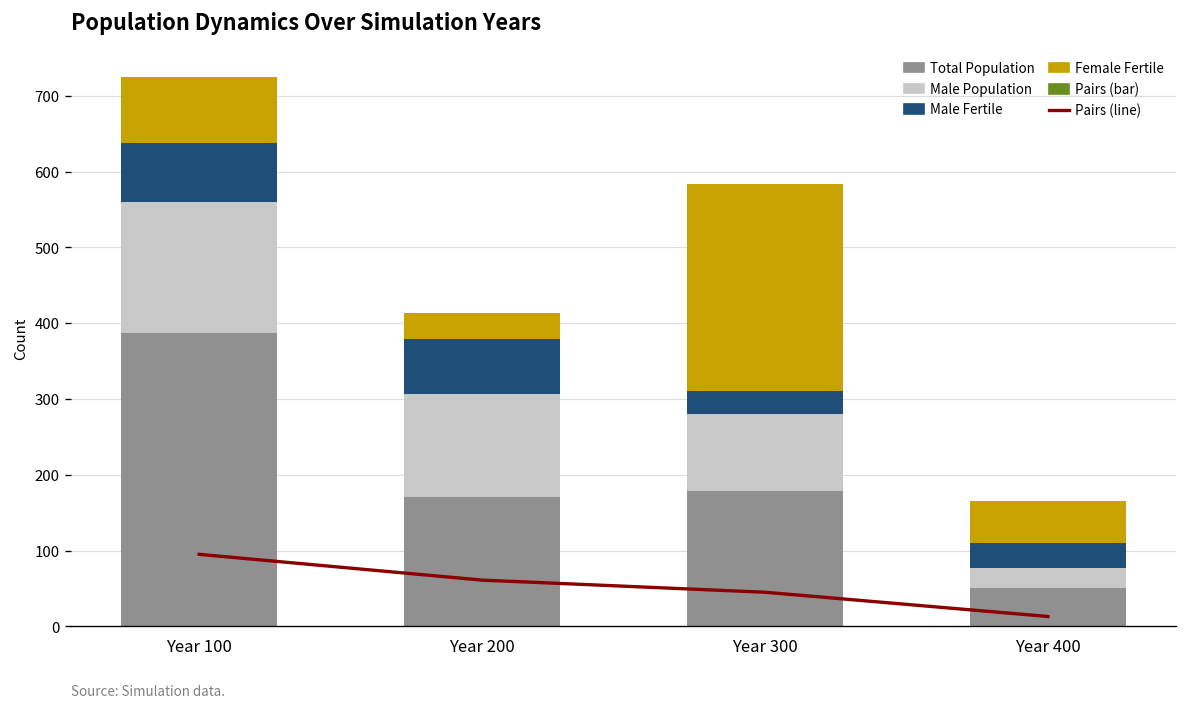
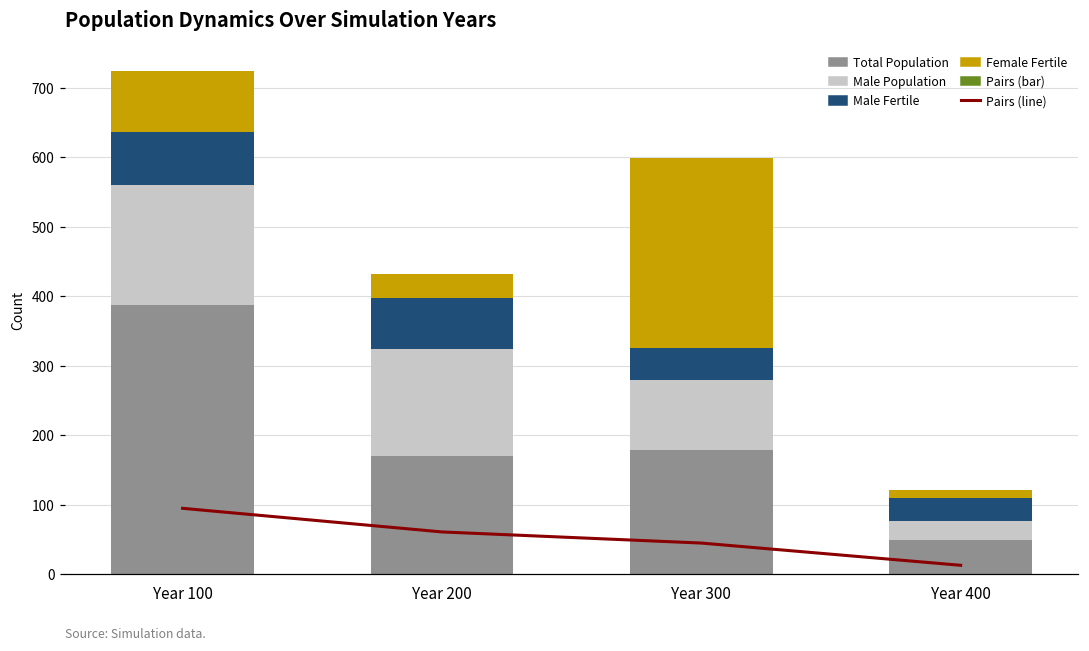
  {
    "Total Population": {
      "Year 100": 390,
      "Year 200": 170,
      "Year 300": 180,
      "Year 400": 50
    },
    "Male Population": {
      "Year 100": 170,
-     "Year 200": 140,
+     "Year 200": 150,
      "Year 300": 100,
      "Year 400": 30
    },
    "Male Fertile": {
      "Year 100": 80,
      "Year 200": 70,
-     "Year 300": 30,
+     "Year 300": 50,
      "Year 400": 30
    },
    "Female Fertile": {
      "Year 100": 90,
      "Year 200": 40,
      "Year 300": 270,
-     "Year 400": 60
+     "Year 400": 10
    }
  }
